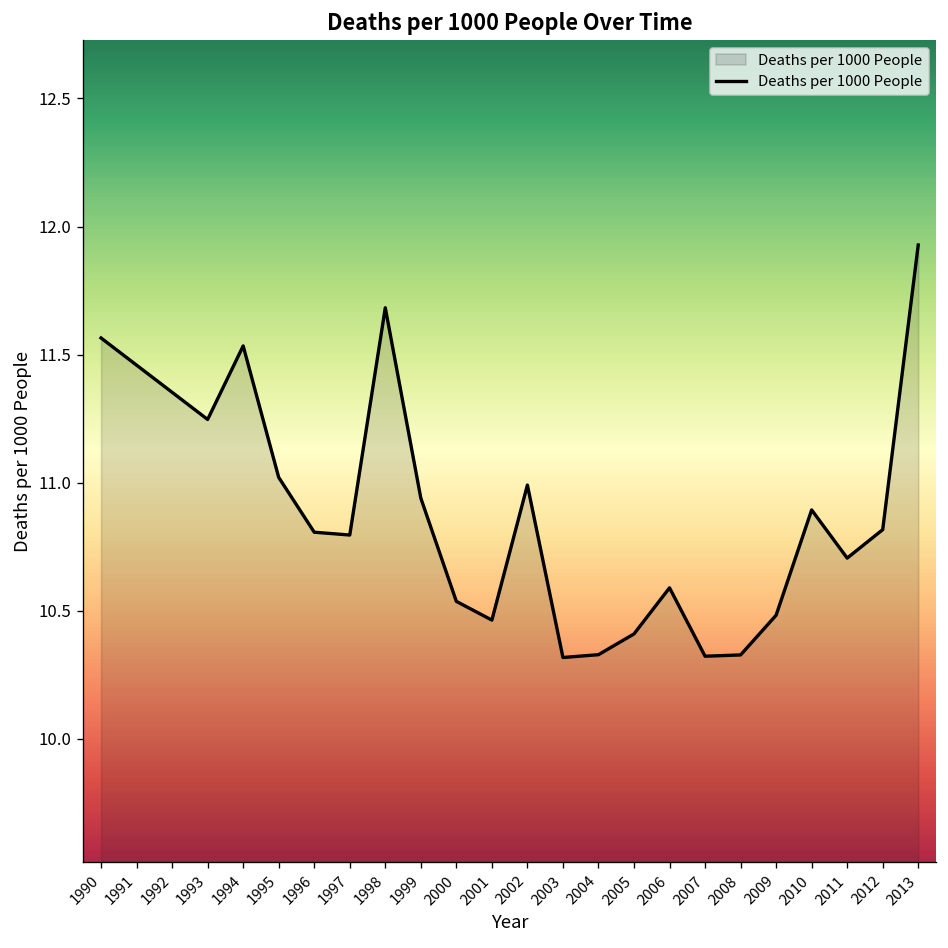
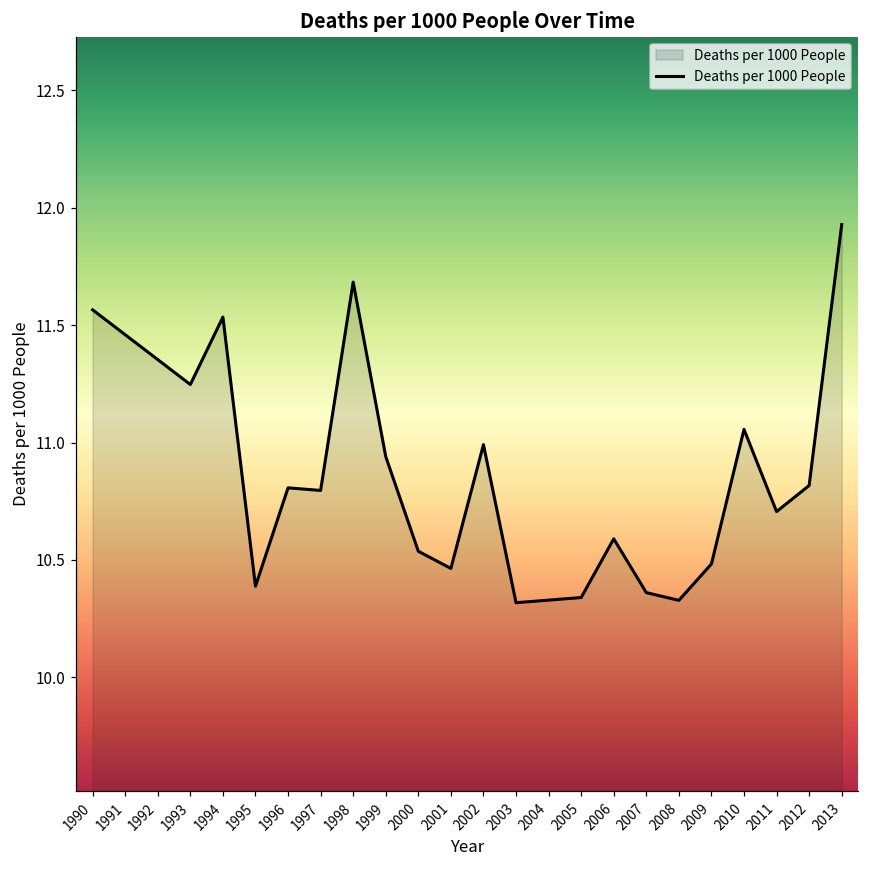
  {
    "1990": 11.57,
    "1991": 11.46,
    "1992": 11.35,
    "1993": 11.25,
    "1994": 11.53,
-   "1995": 11.02,
+   "1995": 10.39,
    "1996": 10.81,
    "1997": 10.80,
    "1998": 11.68,
    "1999": 10.94,
    "2000": 10.54,
    "2001": 10.46,
    "2002": 10.99,
    "2003": 10.32,
    "2004": 10.33,
-   "2005": 10.41,
+   "2005": 10.34,
    "2006": 10.59,
-   "2007": 10.32,
+   "2007": 10.36,
    "2008": 10.33,
    "2009": 10.48,
-   "2010": 10.89,
+   "2010": 11.06,
    "2011": 10.71,
    "2012": 10.82,
    "2013": 11.93
  }
